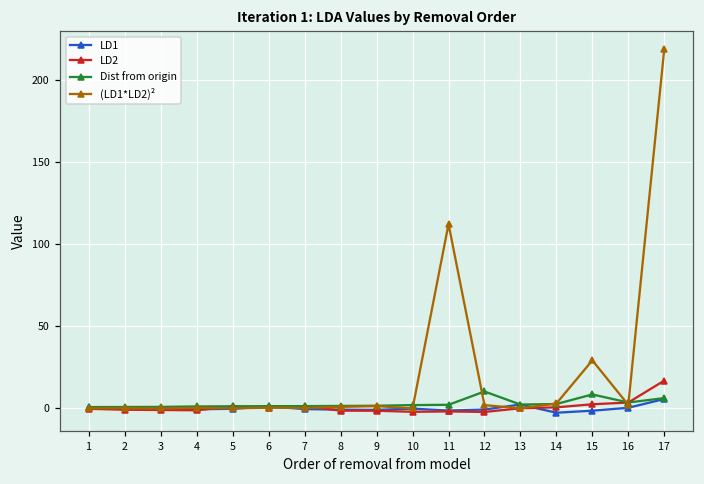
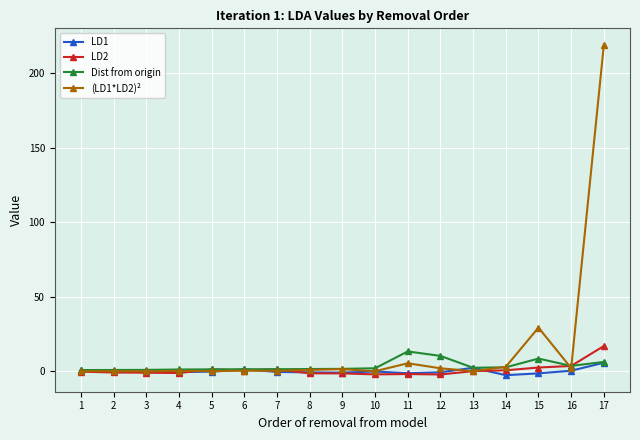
  {
    "LD1": {
      "14": -3,
      "15": -1,
      "16": 0
    },
    "LD2": {
      "10": -2,
      "14": 1,
      "15": 3,
      "17": 17
    },
    "Dist from origin": {
      "10": 2,
-     "11": 2,
+     "11": 13,
      "12": 10,
      "15": 9
    },
    "(LD1*LD2)²": {
-     "11": 112,
+     "11": 5,
      "12": 2,
      "15": 29,
      "17": 219
    }
  }
